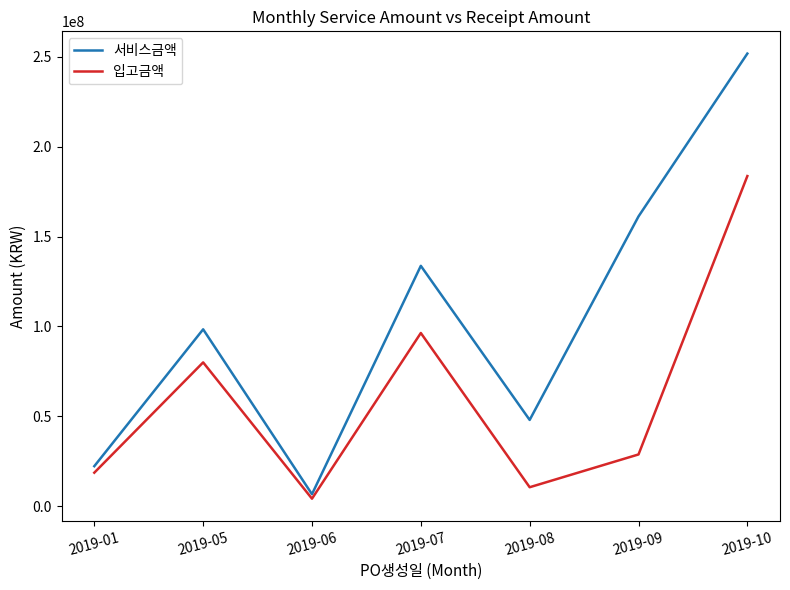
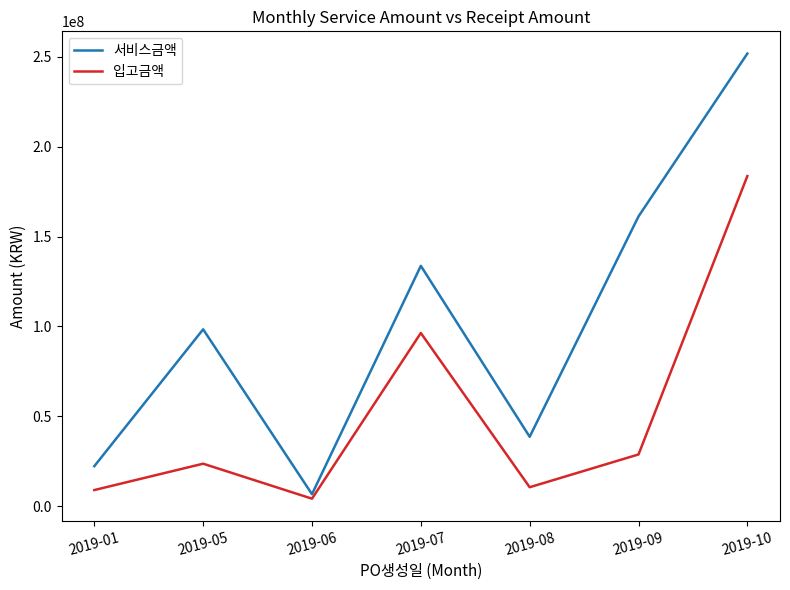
  {
    "서비스금액": {
      "2019-01": 22000000,
      "2019-05": 98000000,
      "2019-06": 7000000,
      "2019-07": 134000000,
-     "2019-08": 48000000,
+     "2019-08": 39000000,
      "2019-09": 161000000,
      "2019-10": 252000000
    },
    "입고금액": {
-     "2019-01": 19000000,
-     "2019-05": 80000000,
+     "2019-01": 9000000,
+     "2019-05": 24000000,
      "2019-06": 4000000,
      "2019-07": 96000000,
      "2019-08": 11000000,
      "2019-09": 29000000,
      "2019-10": 184000000
    }
  }
